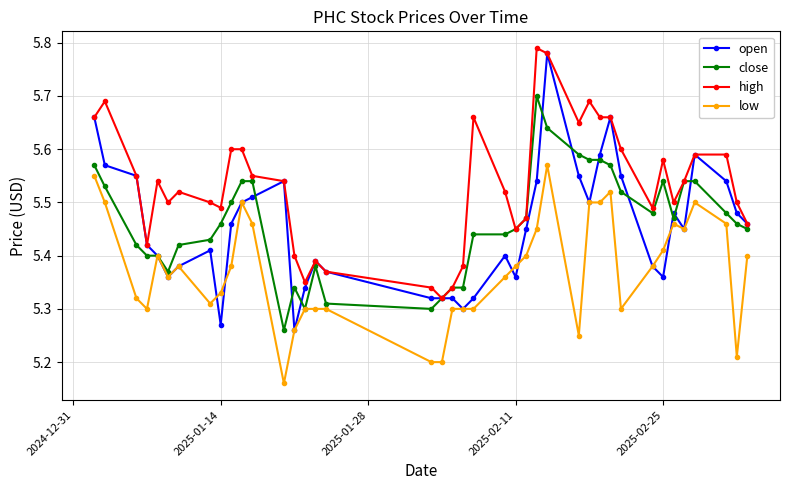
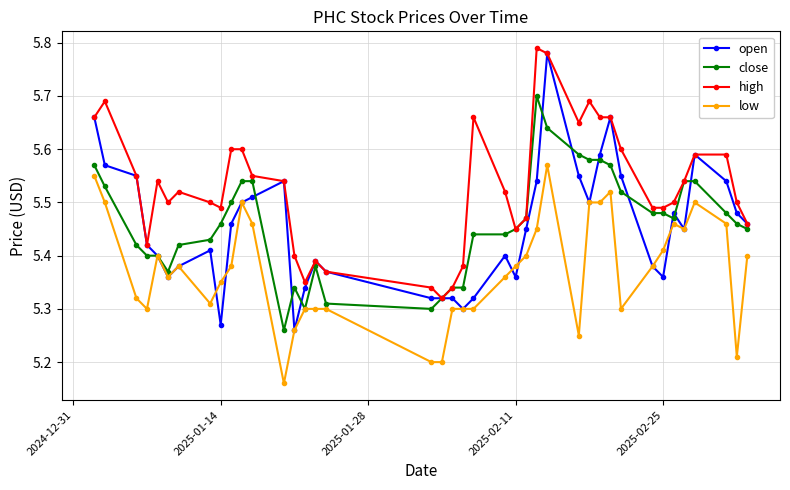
  {
    "open": {
      "2025-01-14": 5.27,
      "2025-02-11": 5.36,
      "2025-02-25": 5.36
    },
    "close": {
      "2025-01-14": 5.46,
-     "2025-02-25": 5.54
+     "2025-02-25": 5.48
    },
    "high": {
      "2025-01-14": 5.49,
-     "2025-02-25": 5.58
+     "2025-02-25": 5.49
    },
    "low": {
-     "2025-01-14": 5.33,
+     "2025-01-14": 5.35,
      "2025-02-11": 5.38,
      "2025-02-25": 5.41
    }
  }
